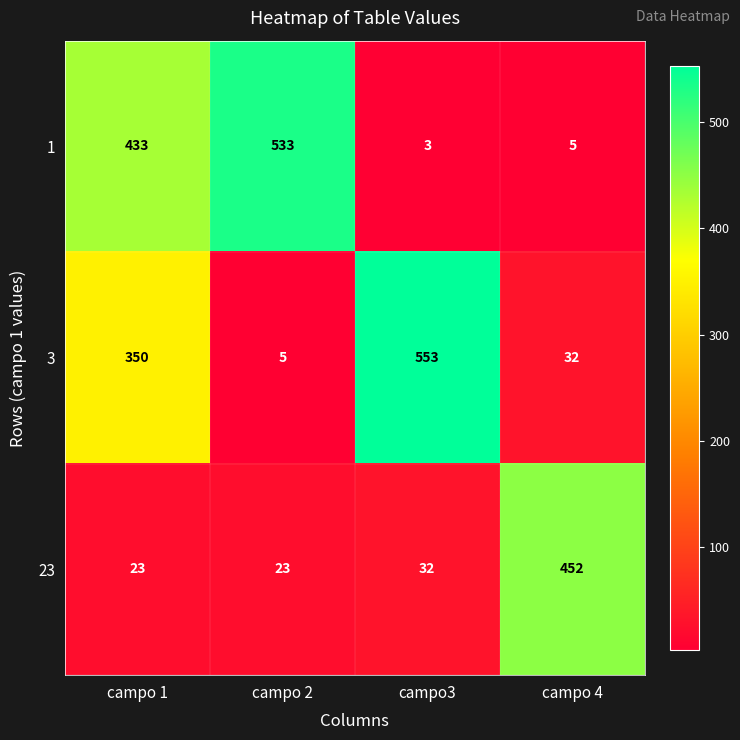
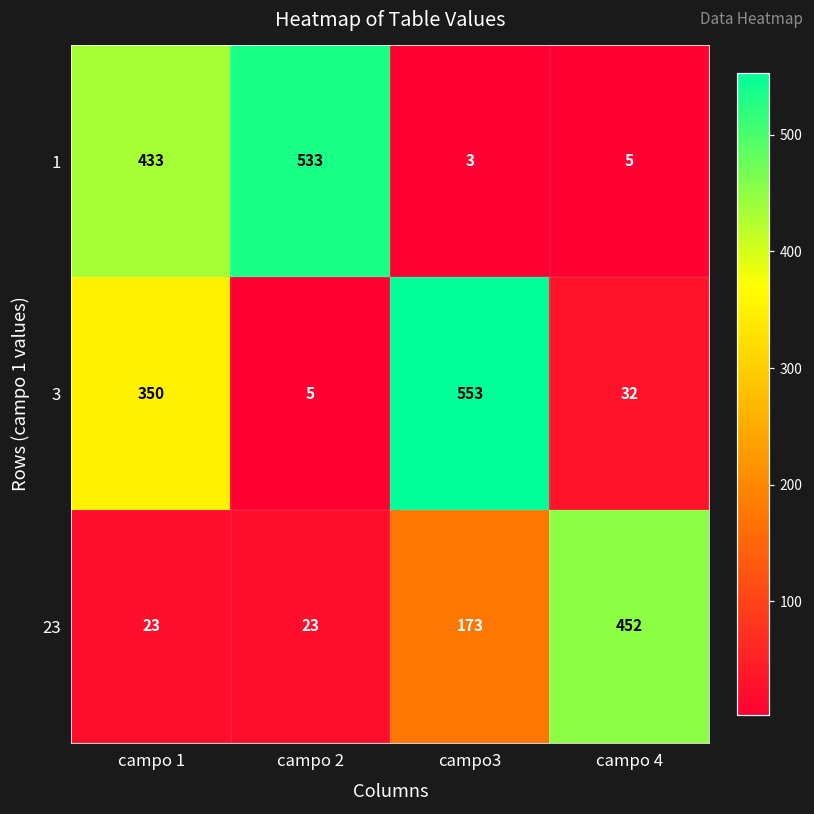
  {
    "1": {
      "campo 1": 433,
      "campo 2": 533,
      "campo3": 3,
      "campo 4": 5
    },
    "3": {
      "campo 1": 350,
      "campo 2": 5,
      "campo3": 553,
      "campo 4": 32
    },
    "23": {
      "campo 1": 23,
      "campo 2": 23,
-     "campo3": 32,
+     "campo3": 173,
      "campo 4": 452
    }
  }
